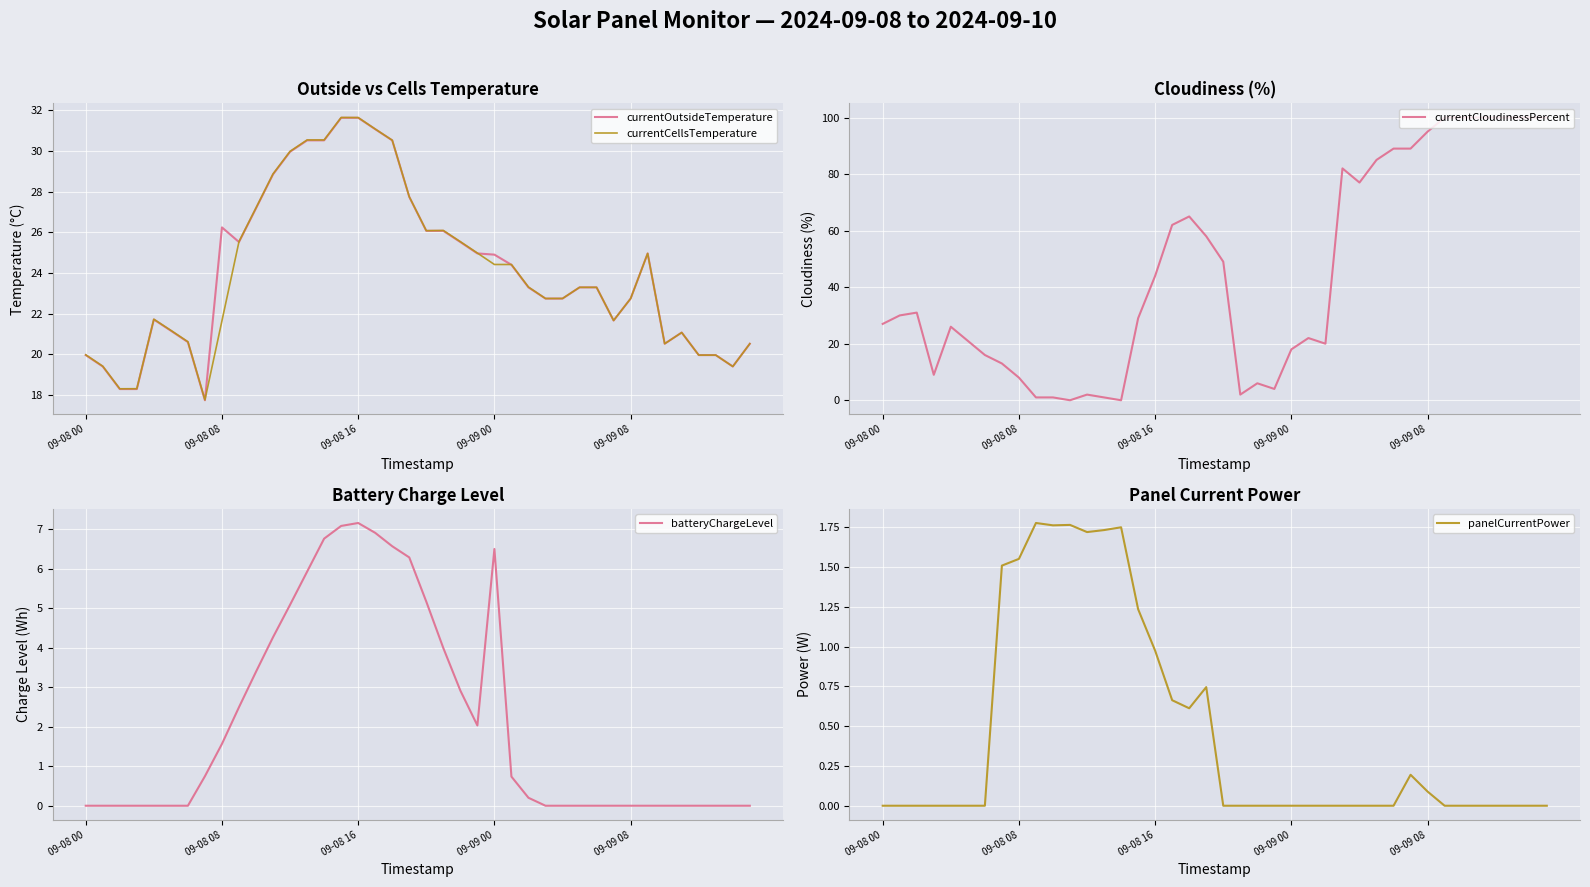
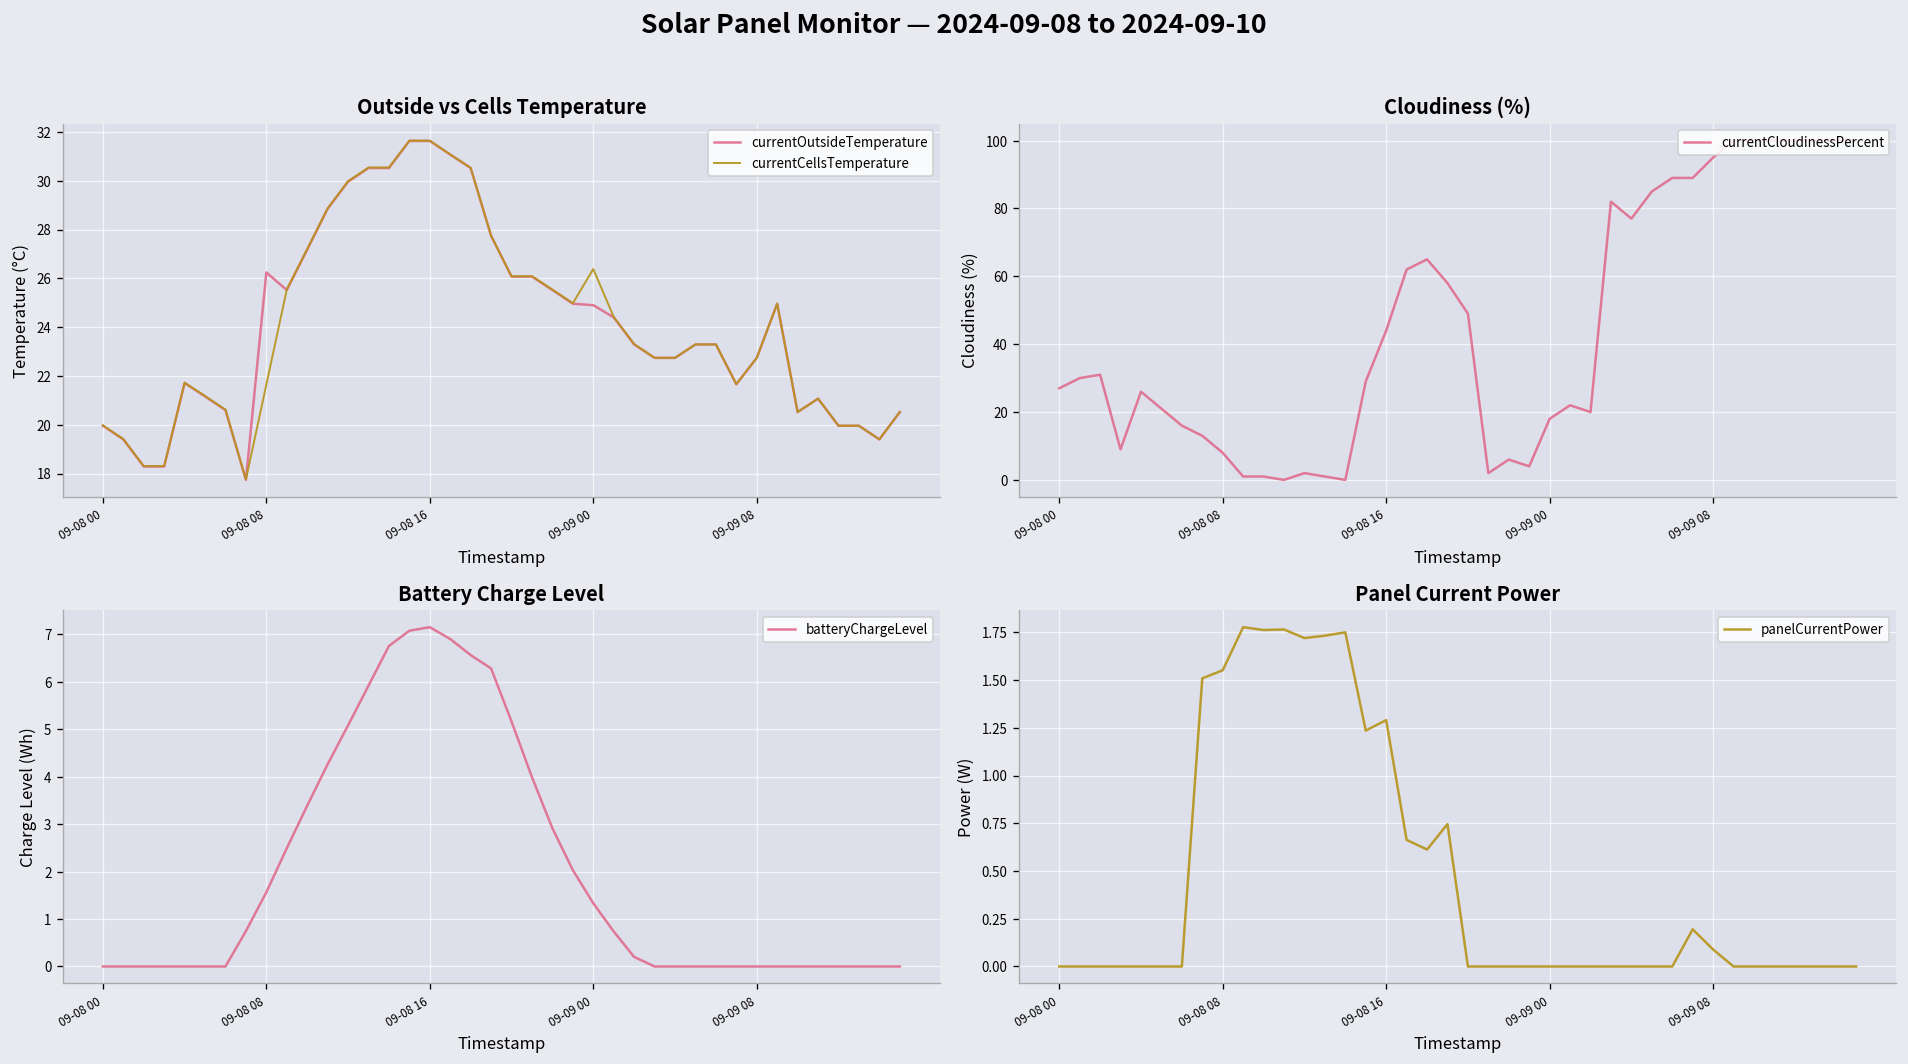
  {
    "Outside vs Cells Temperature": {
      "currentOutsideTemperature": {
        "09-08 08": 26.2,
        "09-09 00": 24.9
      },
      "currentCellsTemperature": {
        "09-08 08": 21.6,
-       "09-09 00": 24.4
+       "09-09 00": 26.4
      }
    },
    "Cloudiness (%)": {
      "09-08 00": 27,
      "09-08 08": 8,
      "09-08 16": 44,
      "09-09 00": 18,
      "09-09 08": 95
    },
    "Battery Charge Level": {
      "09-08 00": 0.0,
      "09-08 08": 1.6,
      "09-08 16": 7.2,
-     "09-09 00": 6.5,
+     "09-09 00": 1.3,
      "09-09 08": 0.0
    },
    "Panel Current Power": {
      "09-08 00": 0.00,
      "09-08 08": 1.55,
-     "09-08 16": 0.97,
+     "09-08 16": 1.29,
      "09-09 00": 0.00,
      "09-09 08": 0.09
    }
  }
